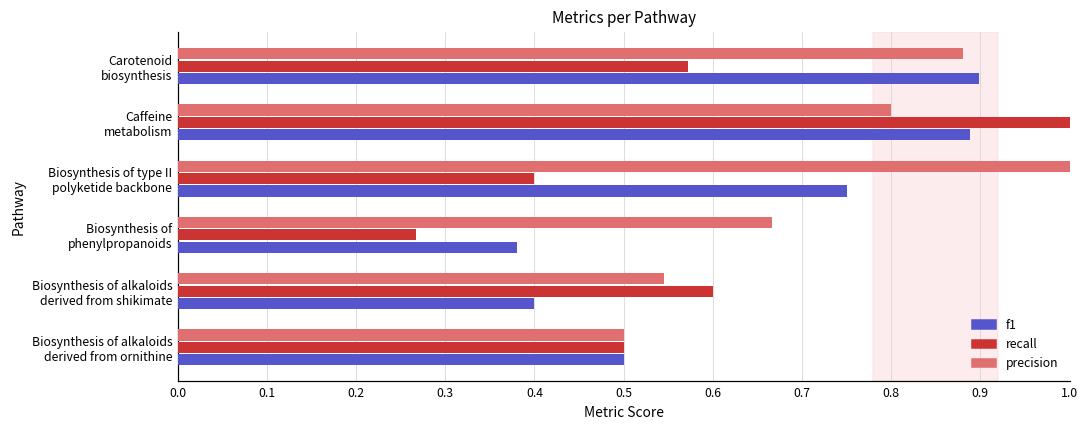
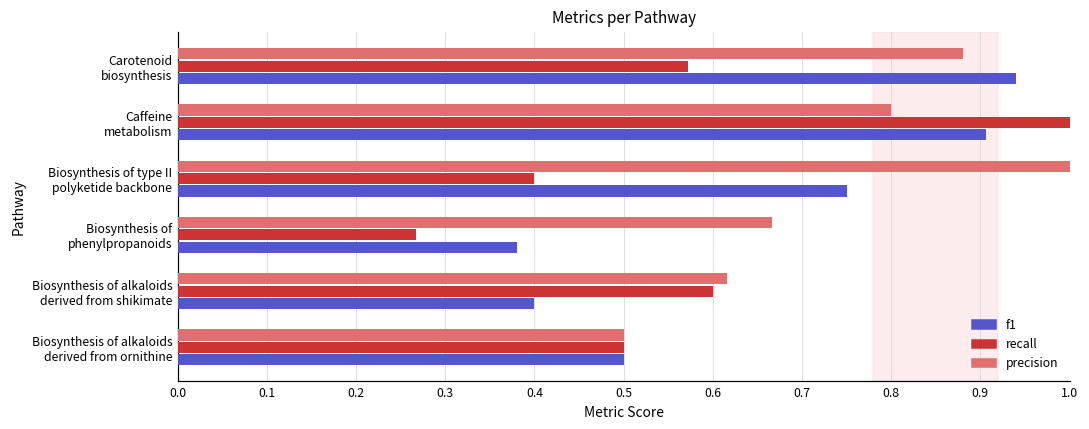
  {
    "f1": {
-     "Carotenoid biosynthesis": 0.90,
-     "Caffeine metabolism": 0.89,
+     "Carotenoid biosynthesis": 0.94,
+     "Caffeine metabolism": 0.91,
      "Biosynthesis of type II polyketide backbone": 0.75,
      "Biosynthesis of phenylpropanoids": 0.38,
      "Biosynthesis of alkaloids derived from shikimate": 0.40,
      "Biosynthesis of alkaloids derived from ornithine": 0.50
    },
    "recall": {
      "Carotenoid biosynthesis": 0.57,
      "Caffeine metabolism": 1.00,
      "Biosynthesis of type II polyketide backbone": 0.40,
      "Biosynthesis of phenylpropanoids": 0.27,
      "Biosynthesis of alkaloids derived from shikimate": 0.60,
      "Biosynthesis of alkaloids derived from ornithine": 0.50
    },
    "precision": {
      "Carotenoid biosynthesis": 0.88,
      "Caffeine metabolism": 0.80,
      "Biosynthesis of type II polyketide backbone": 1.00,
      "Biosynthesis of phenylpropanoids": 0.67,
-     "Biosynthesis of alkaloids derived from shikimate": 0.55,
+     "Biosynthesis of alkaloids derived from shikimate": 0.62,
      "Biosynthesis of alkaloids derived from ornithine": 0.50
    }
  }
